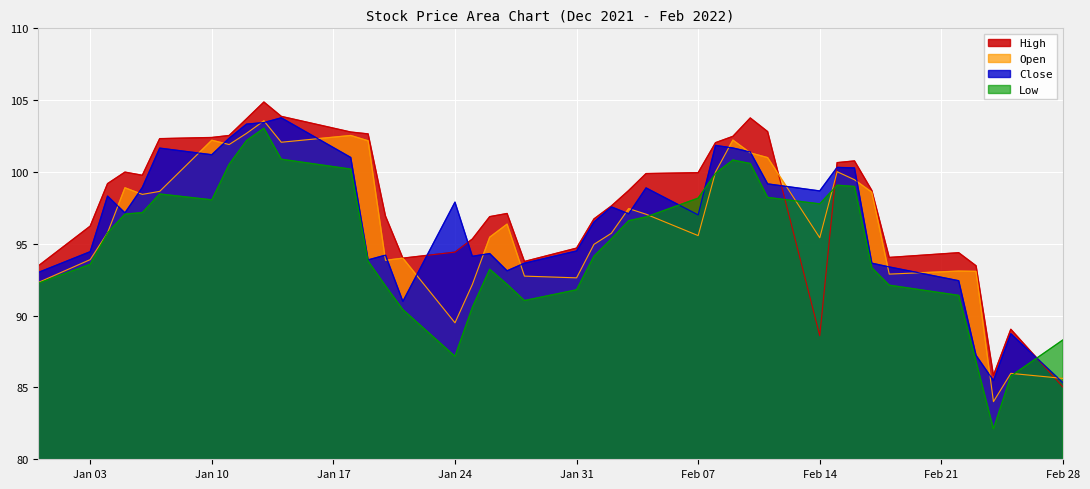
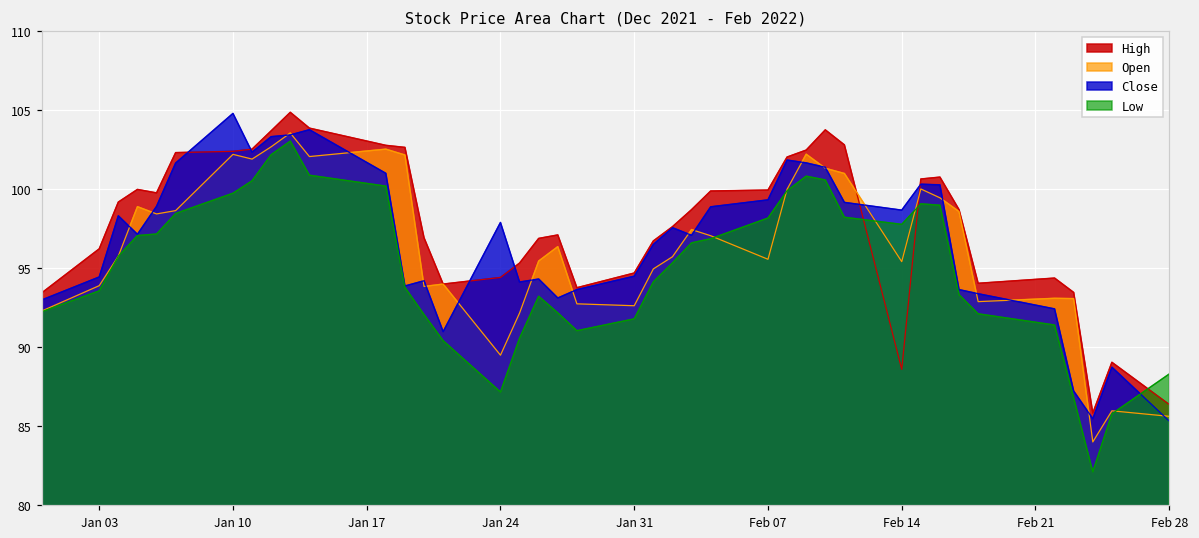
  {
    "High": {
      "Jan 03": 96.2,
      "Jan 10": 102.4,
      "Jan 24": 94.4,
      "Jan 31": 94.7,
      "Feb 07": 100.0,
      "Feb 14": 88.6,
-     "Feb 28": 85.0
+     "Feb 28": 86.4
    },
    "Open": {
      "Jan 03": 93.9,
      "Jan 10": 102.2,
      "Jan 24": 89.5,
      "Jan 31": 92.6,
      "Feb 07": 95.6,
      "Feb 14": 95.4,
      "Feb 28": 85.6
    },
    "Close": {
      "Jan 03": 94.5,
-     "Jan 10": 101.2,
+     "Jan 10": 104.8,
      "Jan 24": 97.9,
      "Jan 31": 94.5,
-     "Feb 07": 97.0,
+     "Feb 07": 99.3,
      "Feb 14": 98.7,
      "Feb 28": 85.3
    },
    "Low": {
      "Jan 03": 93.6,
-     "Jan 10": 98.1,
+     "Jan 10": 99.8,
      "Jan 24": 87.2,
      "Jan 31": 91.8,
      "Feb 07": 98.2,
      "Feb 14": 97.8,
      "Feb 28": 88.3
    }
  }
